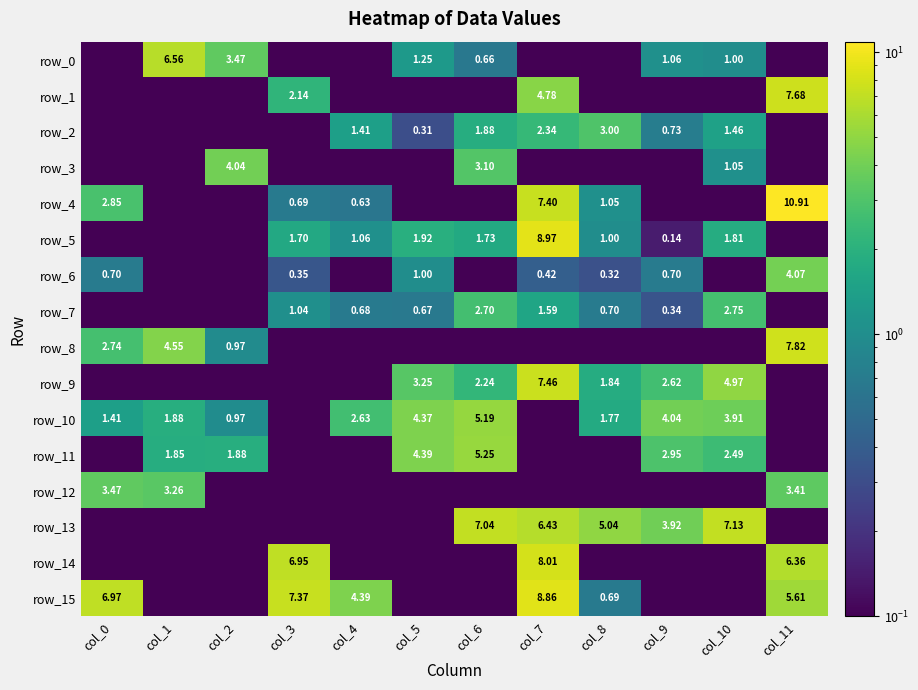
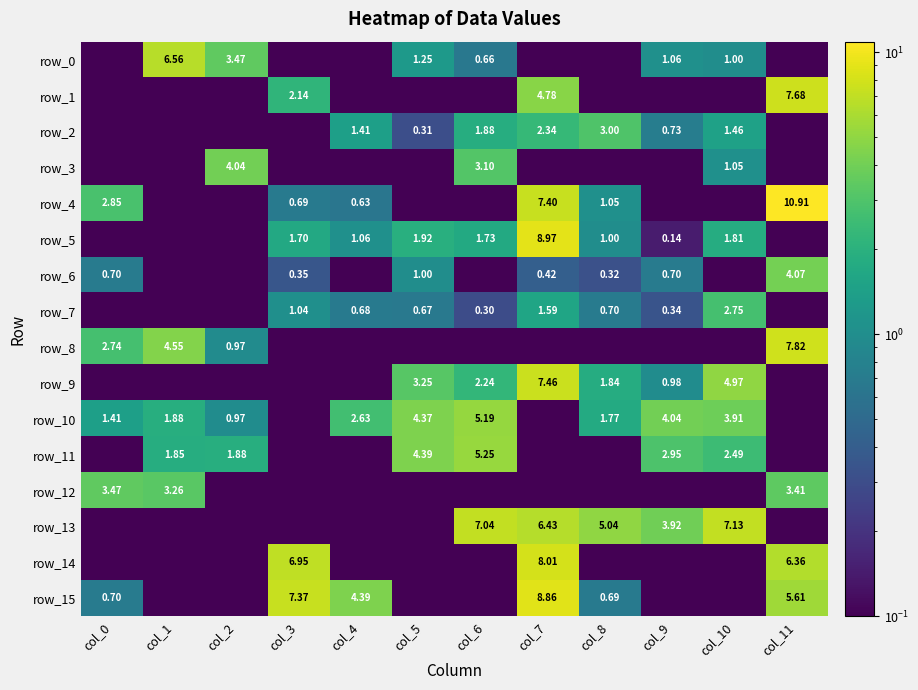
  {
    "row_0": {
      "col_1": 6.56,
      "col_2": 3.47,
      "col_5": 1.25,
      "col_6": 0.66,
      "col_9": 1.06,
      "col_10": 1.00
    },
    "row_1": {
      "col_3": 2.14,
      "col_7": 4.78,
      "col_11": 7.68
    },
    "row_2": {
      "col_4": 1.41,
      "col_5": 0.31,
      "col_6": 1.88,
      "col_7": 2.34,
      "col_8": 3.00,
      "col_9": 0.73,
      "col_10": 1.46
    },
    "row_3": {
      "col_2": 4.04,
      "col_6": 3.10,
      "col_10": 1.05
    },
    "row_4": {
      "col_0": 2.85,
      "col_3": 0.69,
      "col_4": 0.63,
      "col_7": 7.40,
      "col_8": 1.05,
      "col_11": 10.91
    },
    "row_5": {
      "col_3": 1.70,
      "col_4": 1.06,
      "col_5": 1.92,
      "col_6": 1.73,
      "col_7": 8.97,
      "col_8": 1.00,
      "col_9": 0.14,
      "col_10": 1.81
    },
    "row_6": {
      "col_0": 0.70,
      "col_3": 0.35,
      "col_5": 1.00,
      "col_7": 0.42,
      "col_8": 0.32,
      "col_9": 0.70,
      "col_11": 4.07
    },
    "row_7": {
      "col_3": 1.04,
      "col_4": 0.68,
      "col_5": 0.67,
-     "col_6": 2.70,
+     "col_6": 0.30,
      "col_7": 1.59,
      "col_8": 0.70,
      "col_9": 0.34,
      "col_10": 2.75
    },
    "row_8": {
      "col_0": 2.74,
      "col_1": 4.55,
      "col_2": 0.97,
      "col_11": 7.82
    },
    "row_9": {
      "col_5": 3.25,
      "col_6": 2.24,
      "col_7": 7.46,
      "col_8": 1.84,
-     "col_9": 2.62,
+     "col_9": 0.98,
      "col_10": 4.97
    },
    "row_10": {
      "col_0": 1.41,
      "col_1": 1.88,
      "col_2": 0.97,
      "col_4": 2.63,
      "col_5": 4.37,
      "col_6": 5.19,
      "col_8": 1.77,
      "col_9": 4.04,
      "col_10": 3.91
    },
    "row_11": {
      "col_1": 1.85,
      "col_2": 1.88,
      "col_5": 4.39,
      "col_6": 5.25,
      "col_9": 2.95,
      "col_10": 2.49
    },
    "row_12": {
      "col_0": 3.47,
      "col_1": 3.26,
      "col_11": 3.41
    },
    "row_13": {
      "col_6": 7.04,
      "col_7": 6.43,
      "col_8": 5.04,
      "col_9": 3.92,
      "col_10": 7.13
    },
    "row_14": {
      "col_3": 6.95,
      "col_7": 8.01,
      "col_11": 6.36
    },
    "row_15": {
-     "col_0": 6.97,
+     "col_0": 0.70,
      "col_3": 7.37,
      "col_4": 4.39,
      "col_7": 8.86,
      "col_8": 0.69,
      "col_11": 5.61
    }
  }
